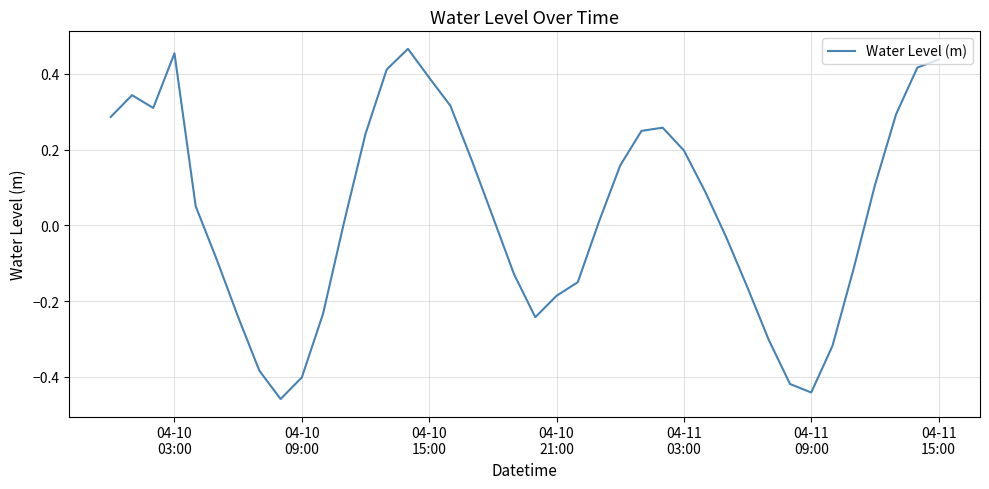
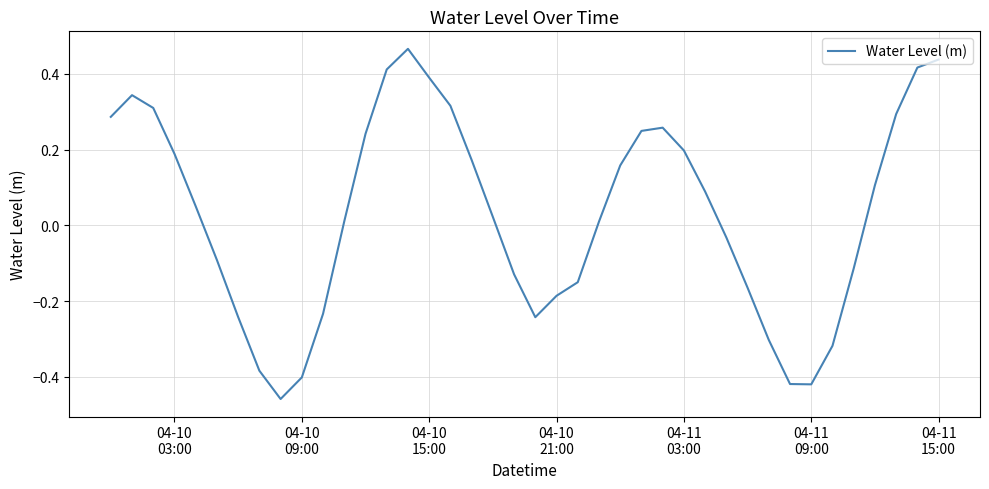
  {
-   "04-10 03:00": 0.45,
+   "04-10 03:00": 0.19,
    "04-10 09:00": -0.40,
    "04-10 15:00": 0.39,
    "04-10 21:00": -0.19,
    "04-11 03:00": 0.20,
-   "04-11 09:00": -0.44
+   "04-11 09:00": -0.42
  }
